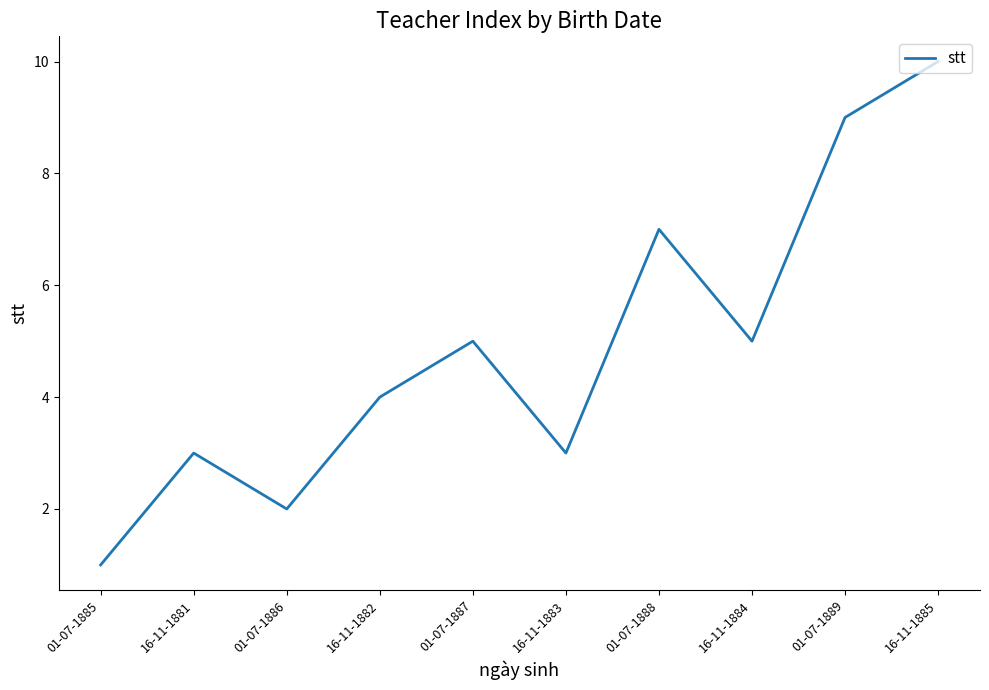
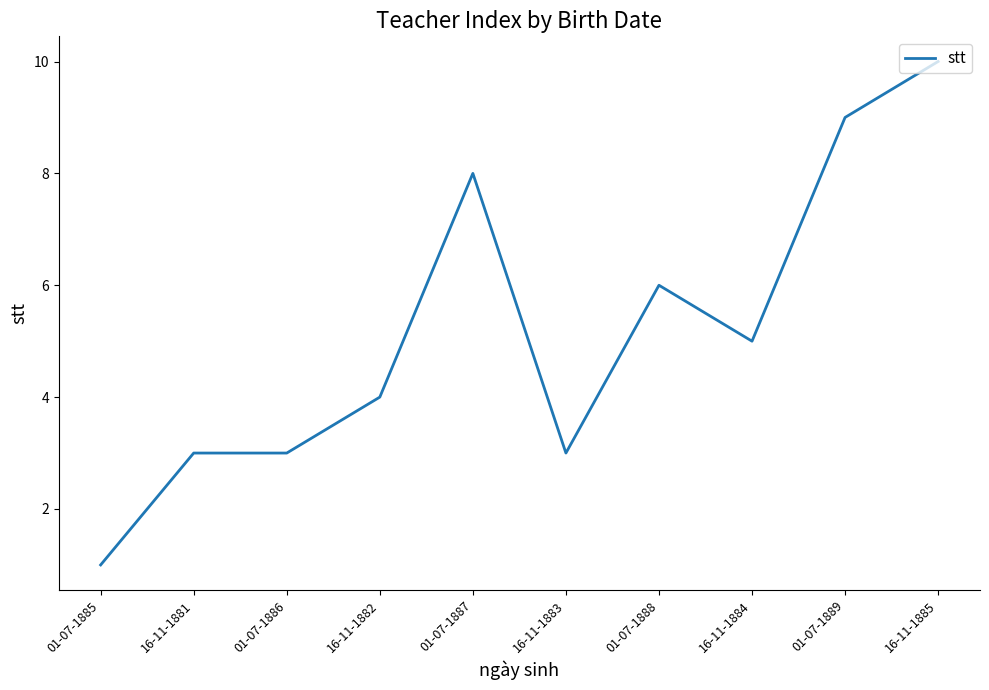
  {
    "01-07-1885": 1,
    "16-11-1881": 3,
-   "01-07-1886": 2,
+   "01-07-1886": 3,
    "16-11-1882": 4,
-   "01-07-1887": 5,
+   "01-07-1887": 8,
    "16-11-1883": 3,
-   "01-07-1888": 7,
+   "01-07-1888": 6,
    "16-11-1884": 5,
    "01-07-1889": 9
  }
